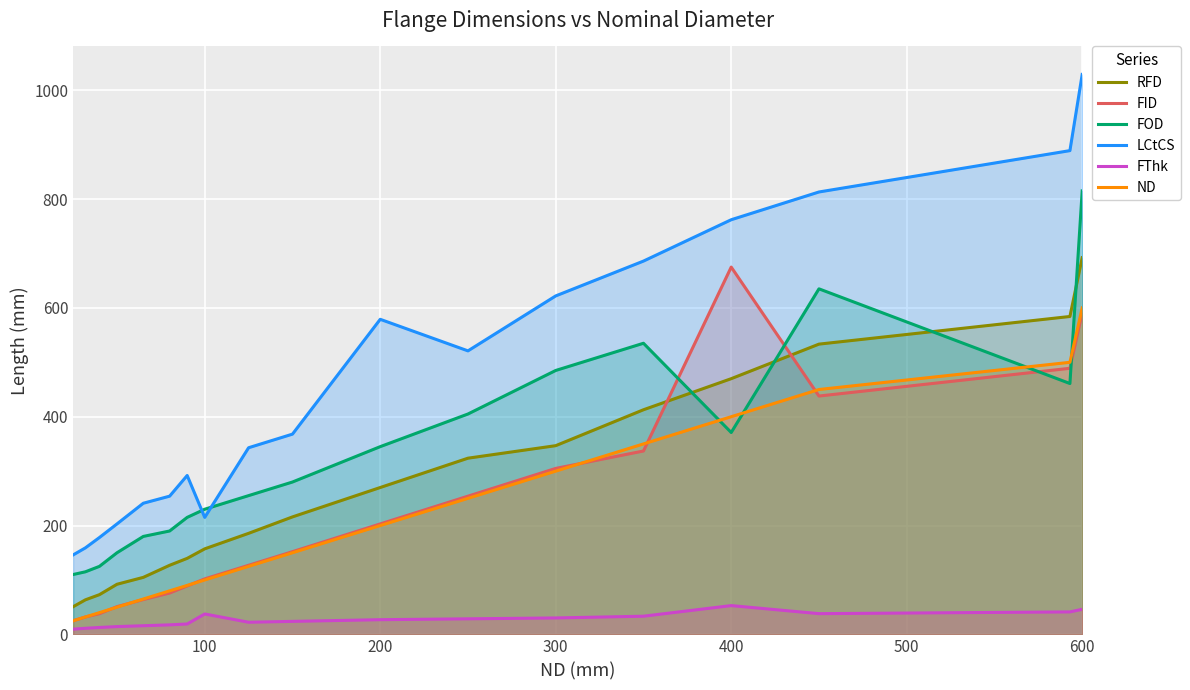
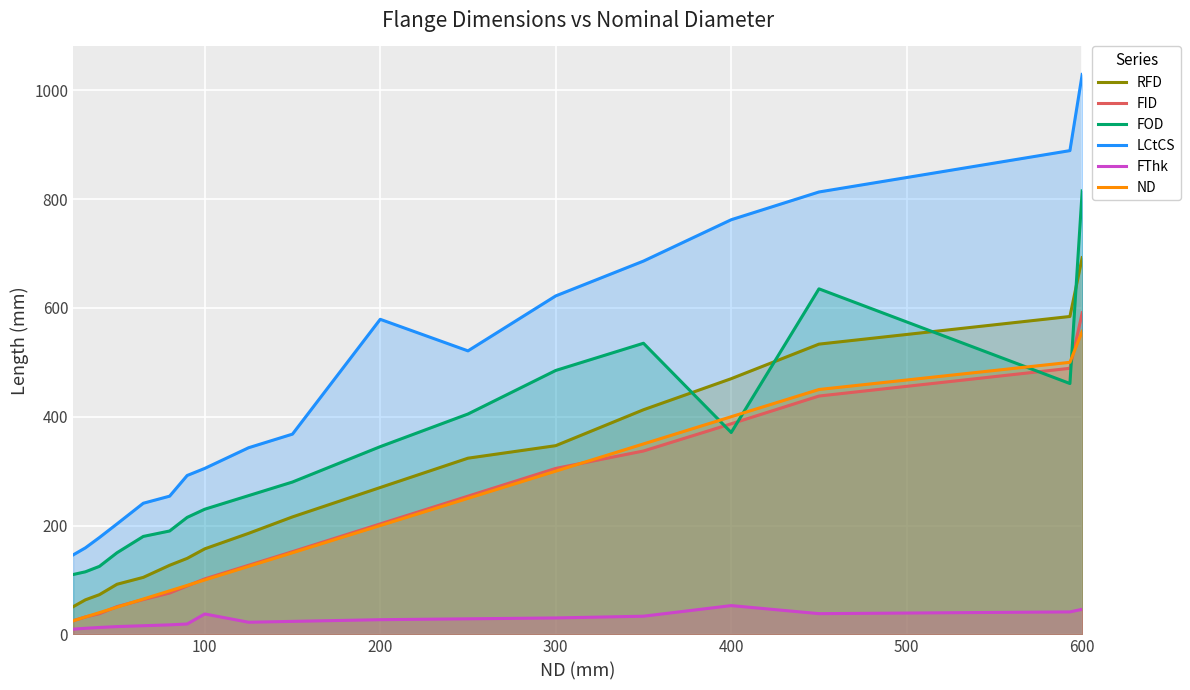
  {
    "RFD": {
      "100": 160,
      "200": 270,
      "300": 350,
      "400": 470,
      "600": 690
    },
    "FID": {
      "300": 310,
-     "400": 680,
+     "400": 390,
      "600": 590
    },
    "FOD": {
      "100": 230,
      "200": 350,
      "300": 490,
      "400": 370,
      "600": 820
    },
    "LCtCS": {
-     "100": 220,
+     "100": 310,
      "200": 580,
      "300": 620,
      "400": 760,
      "600": 1030
    },
    "FThk": {
      "100": 40,
      "200": 30,
      "300": 30,
      "400": 50,
      "600": 50
    },
    "ND": {
      "300": 300,
      "400": 400,
-     "600": 600
+     "600": 560
    }
  }
